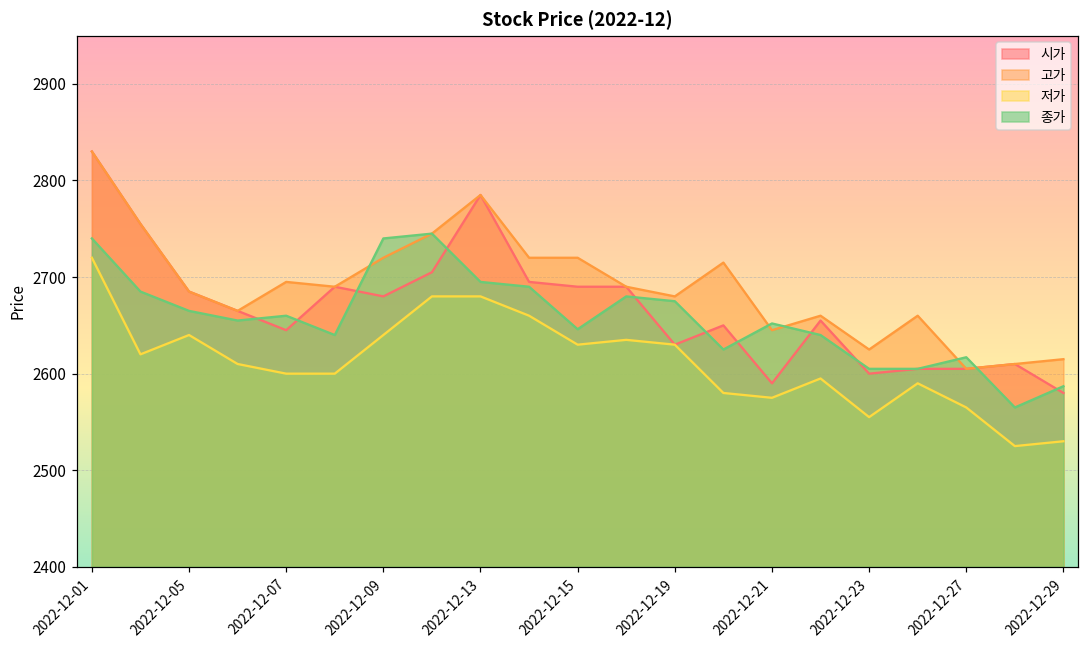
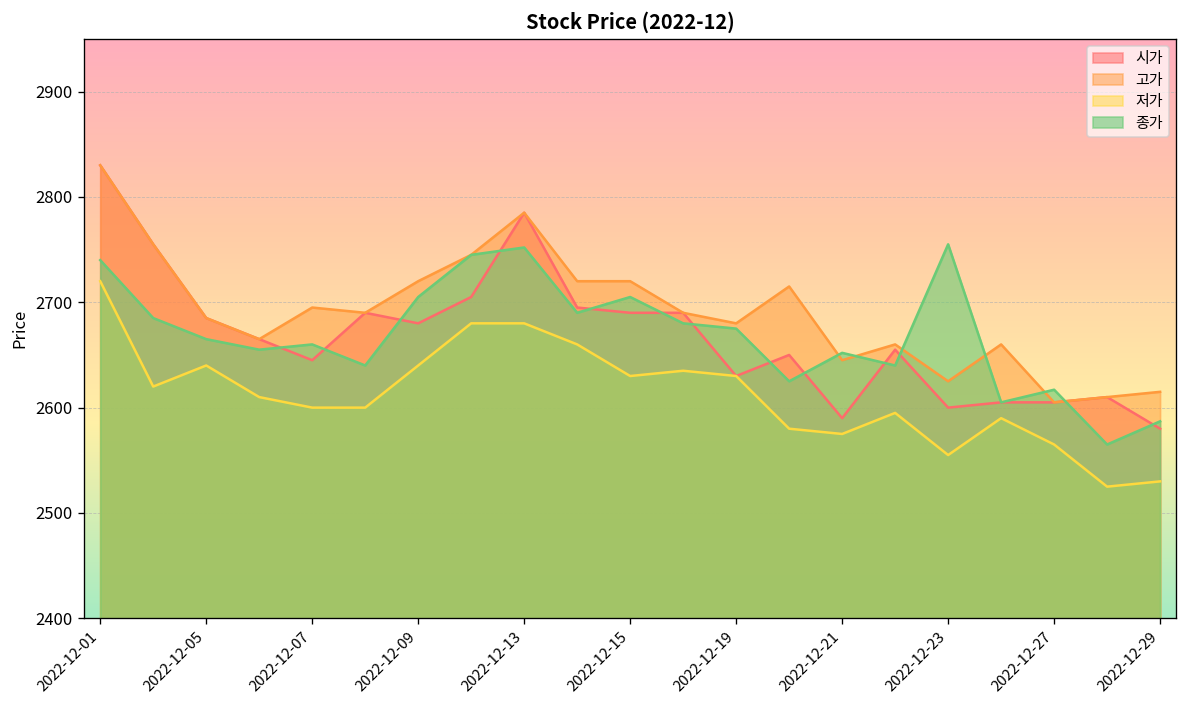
  {
    "종가": {
      "2022-12-01": 2740,
      "2022-12-05": 2670,
      "2022-12-07": 2660,
-     "2022-12-09": 2740,
-     "2022-12-13": 2700,
-     "2022-12-15": 2650,
+     "2022-12-09": 2710,
+     "2022-12-13": 2750,
+     "2022-12-15": 2710,
      "2022-12-19": 2680,
      "2022-12-21": 2650,
-     "2022-12-23": 2610,
+     "2022-12-23": 2760,
      "2022-12-27": 2620,
      "2022-12-29": 2590
    }
  }
